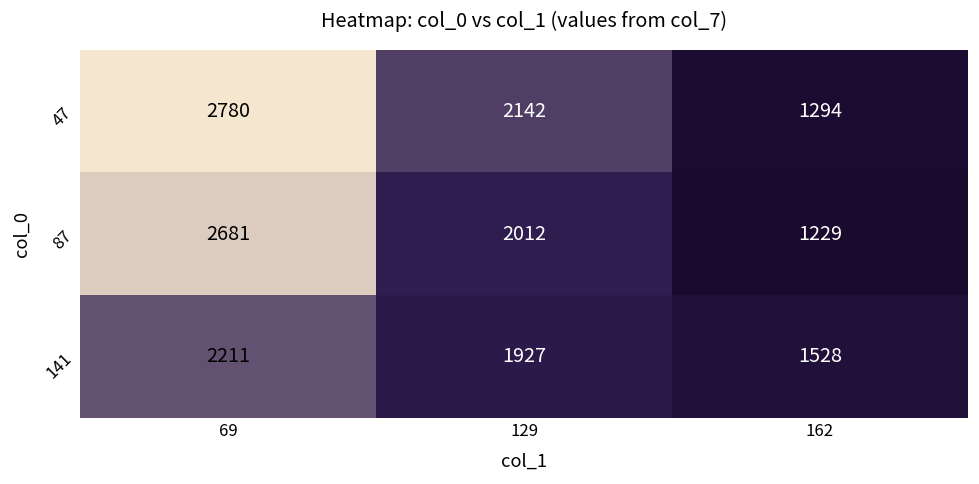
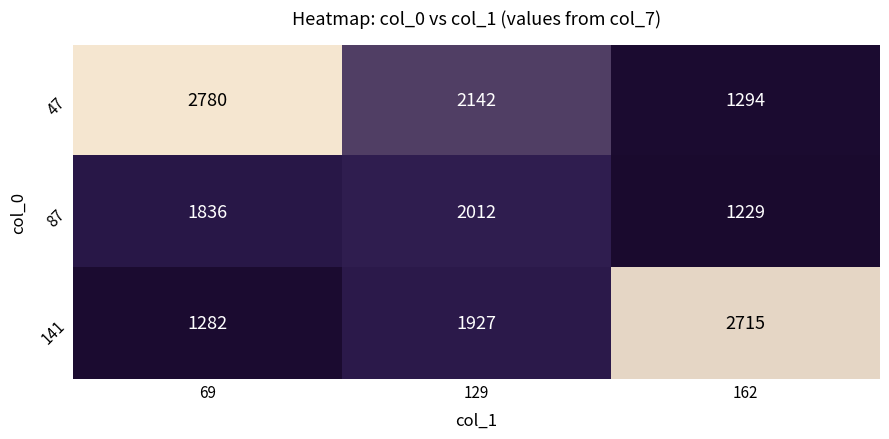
  {
    "47": {
      "69": 2780,
      "129": 2142,
      "162": 1294
    },
    "87": {
-     "69": 2681,
+     "69": 1836,
      "129": 2012,
      "162": 1229
    },
    "141": {
-     "69": 2211,
+     "69": 1282,
      "129": 1927,
-     "162": 1528
+     "162": 2715
    }
  }
